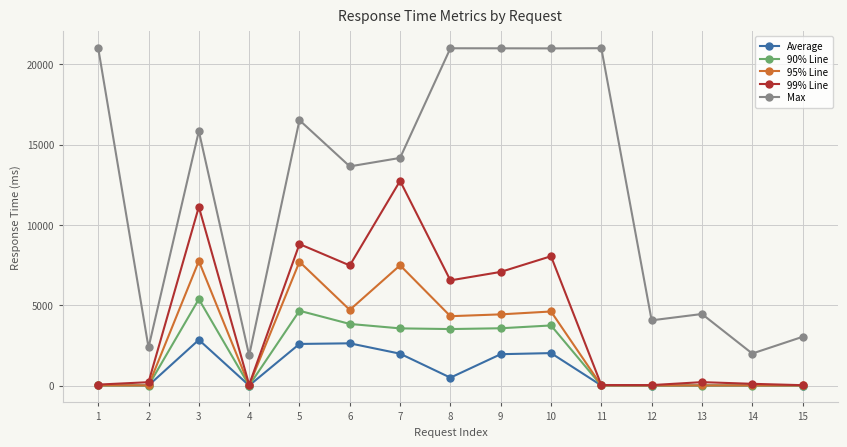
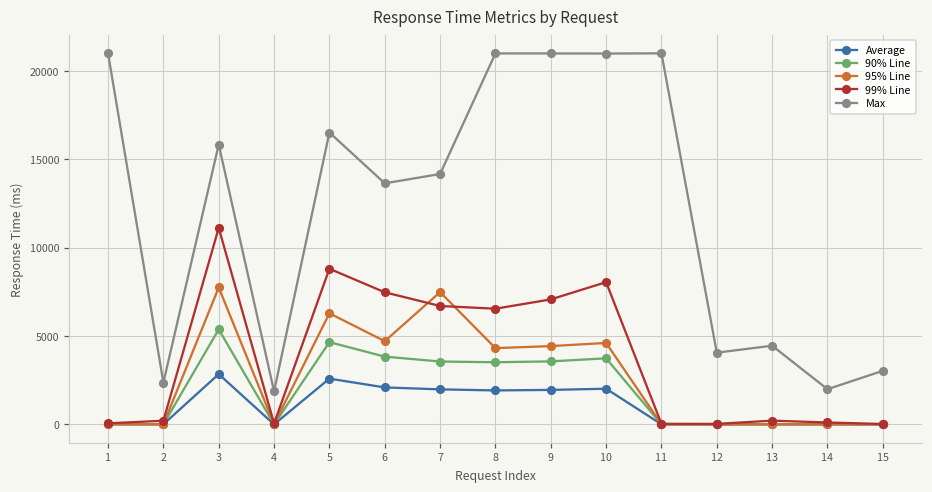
  {
    "Average": {
      "3": 2900,
      "5": 2600,
-     "6": 2600,
+     "6": 2100,
      "7": 2000,
-     "8": 500,
+     "8": 1900,
      "9": 2000,
      "10": 2000
    },
    "95% Line": {
      "3": 7800,
-     "5": 7700,
+     "5": 6300,
      "6": 4700,
      "7": 7500,
      "8": 4300,
      "9": 4400,
      "10": 4600
    },
    "99% Line": {
      "2": 200,
      "3": 11100,
      "5": 8800,
      "6": 7500,
-     "7": 12700,
+     "7": 6700,
      "8": 6600,
      "9": 7100,
      "10": 8100,
      "13": 200
    }
  }
